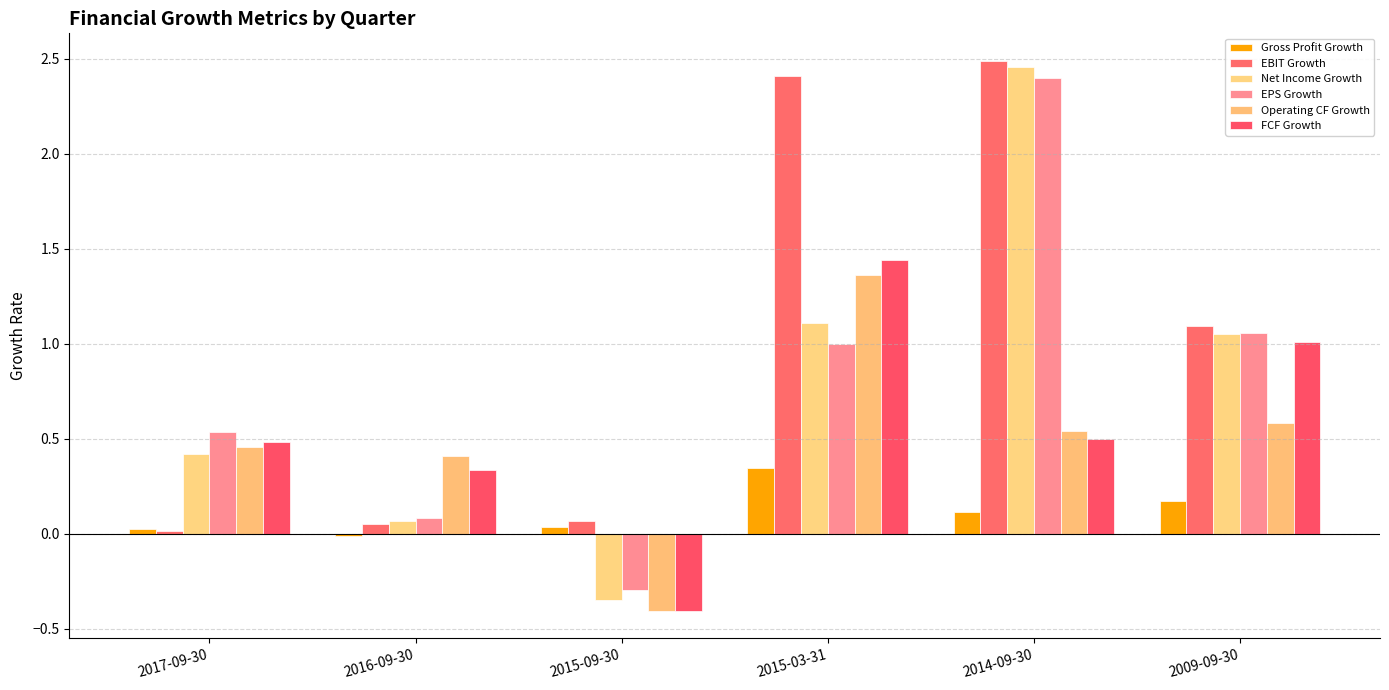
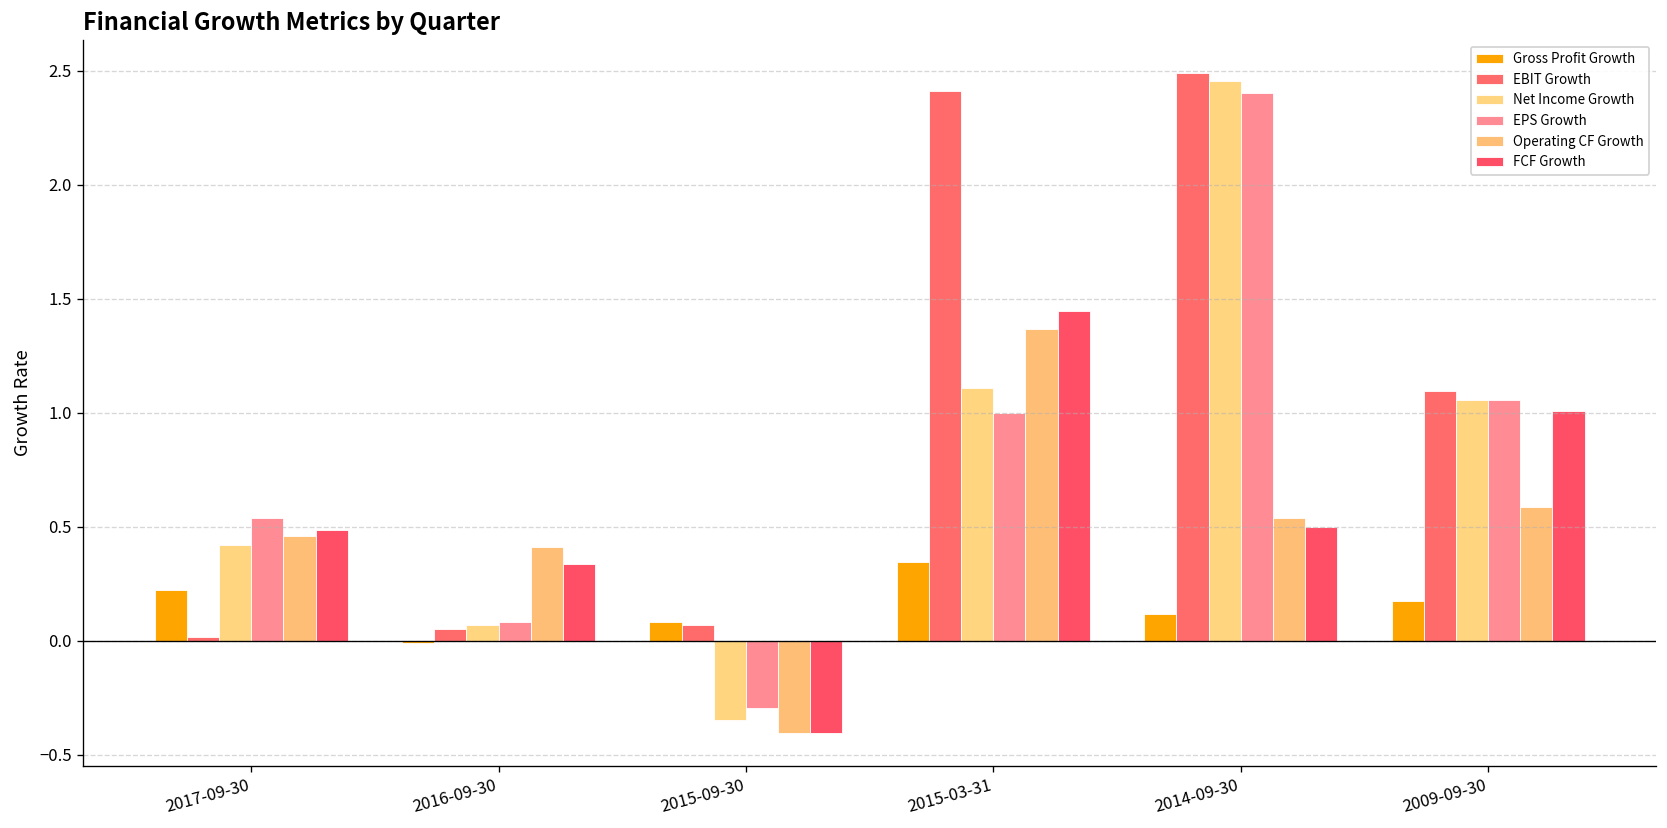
  {
    "Gross Profit Growth": {
-     "2017-09-30": 0.03,
-     "2015-09-30": 0.04,
+     "2017-09-30": 0.22,
+     "2015-09-30": 0.08,
      "2015-03-31": 0.35,
      "2014-09-30": 0.12,
      "2009-09-30": 0.17
    }
  }
